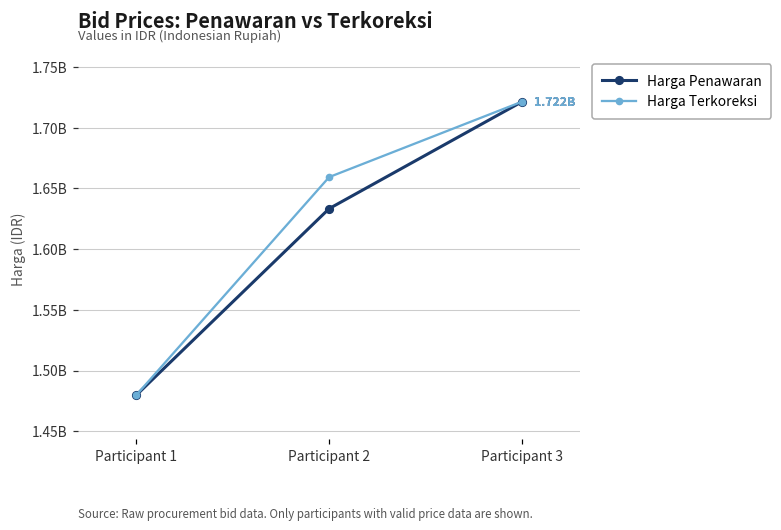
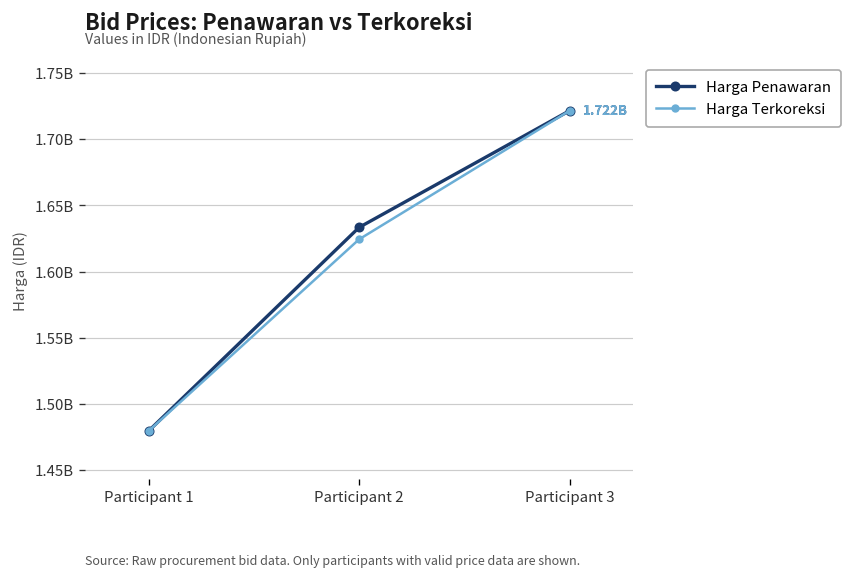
  {
    "Harga Penawaran": {
      "Participant 2": 1633000000
    },
    "Harga Terkoreksi": {
-     "Participant 2": 1659000000
+     "Participant 2": 1624000000
    }
  }
